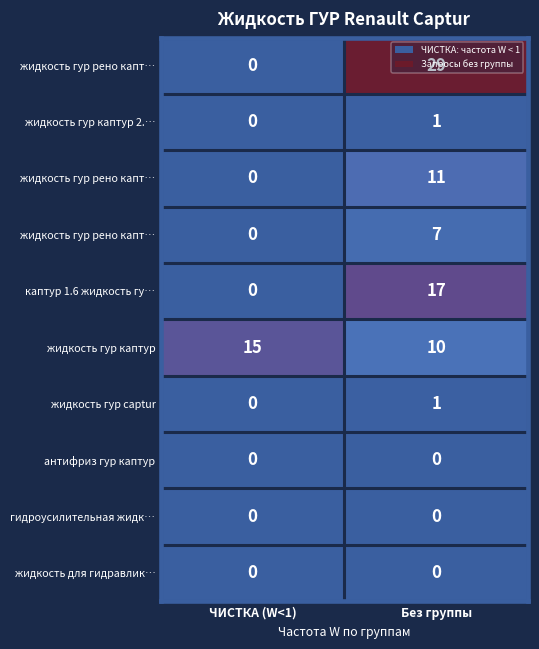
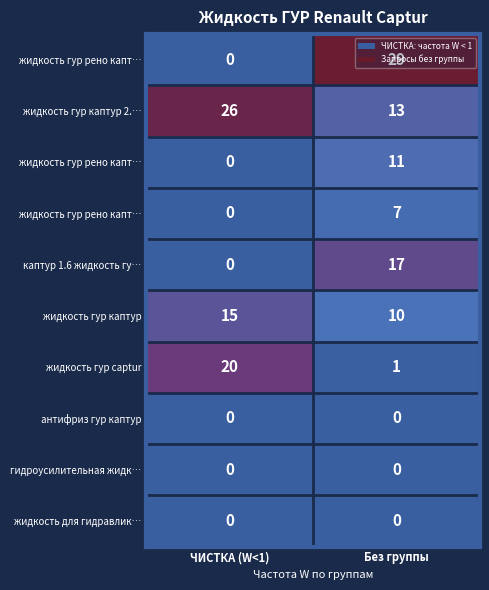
  {
    "жидкость гур каптур 2.…": {
-     "ЧИСТКА (W<1)": 0,
-     "Без группы": 1
+     "ЧИСТКА (W<1)": 26,
+     "Без группы": 13
    },
    "каптур 1.6 жидкость гу…": {
      "ЧИСТКА (W<1)": 0,
      "Без группы": 17
    },
    "жидкость гур каптур": {
      "ЧИСТКА (W<1)": 15,
      "Без группы": 10
    },
    "жидкость гур captur": {
-     "ЧИСТКА (W<1)": 0,
+     "ЧИСТКА (W<1)": 20,
      "Без группы": 1
    },
    "антифриз гур каптур": {
      "ЧИСТКА (W<1)": 0,
      "Без группы": 0
    },
    "гидроусилительная жидк…": {
      "ЧИСТКА (W<1)": 0,
      "Без группы": 0
    },
    "жидкость для гидравлик…": {
      "ЧИСТКА (W<1)": 0,
      "Без группы": 0
    }
  }
